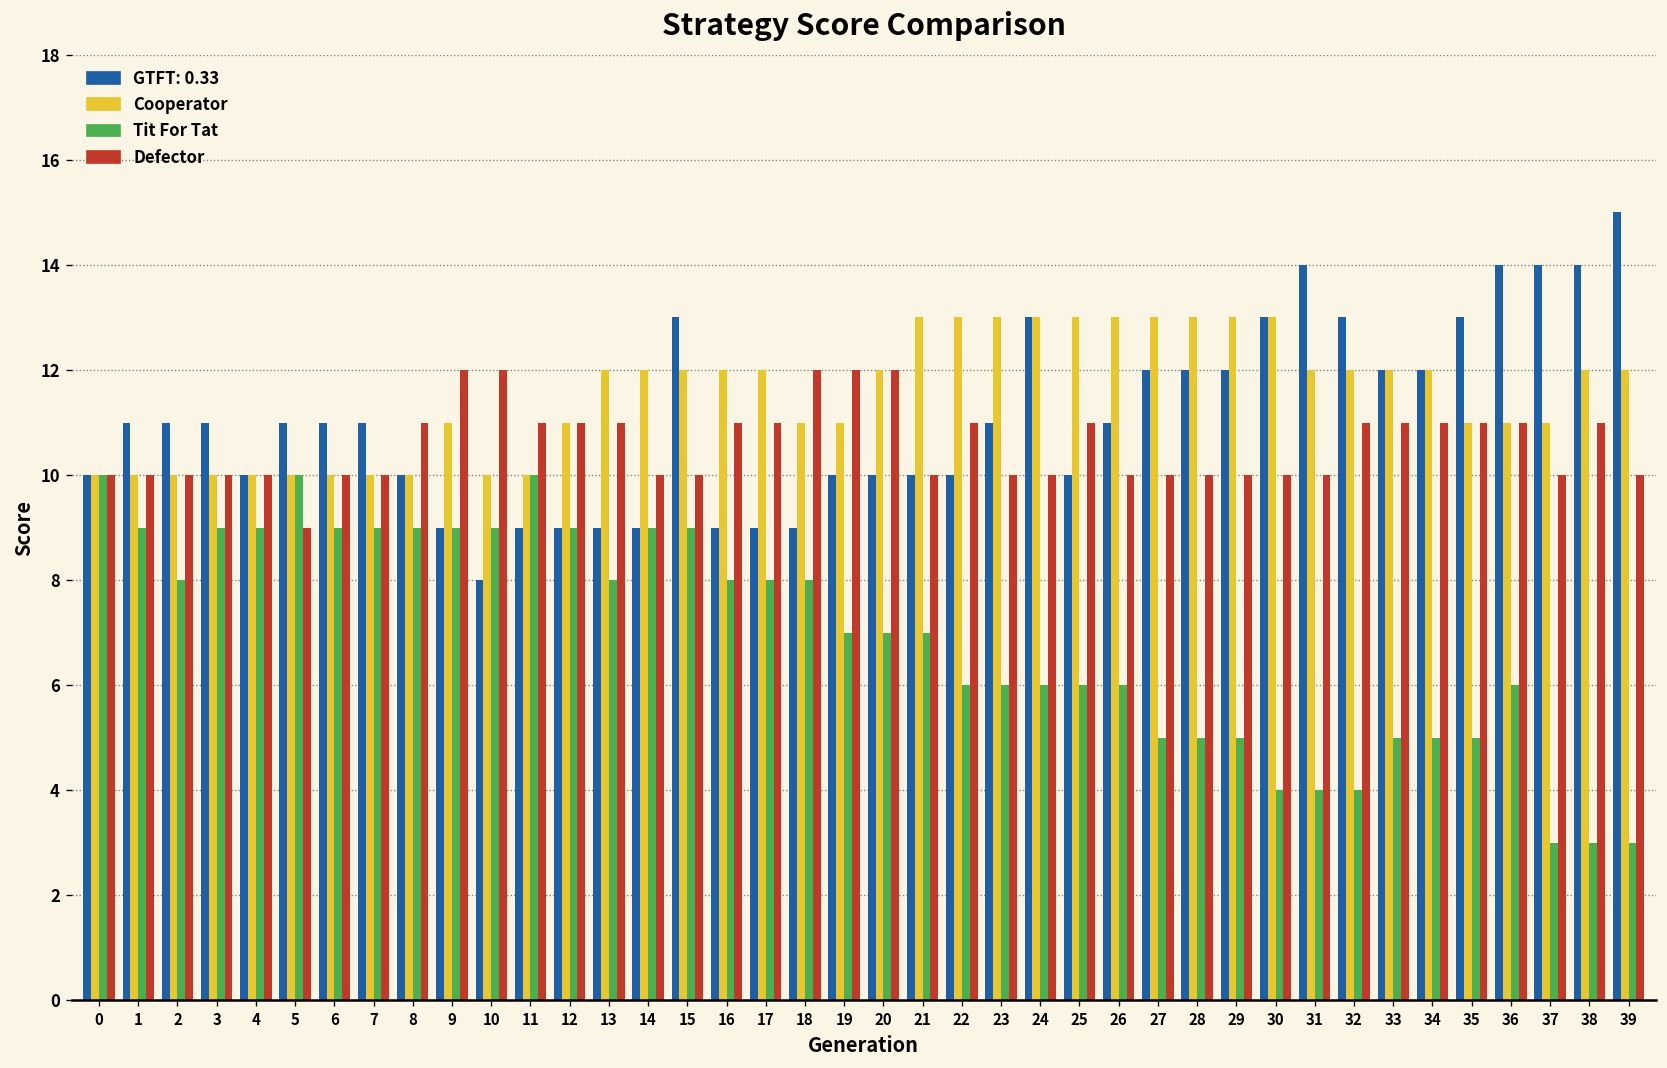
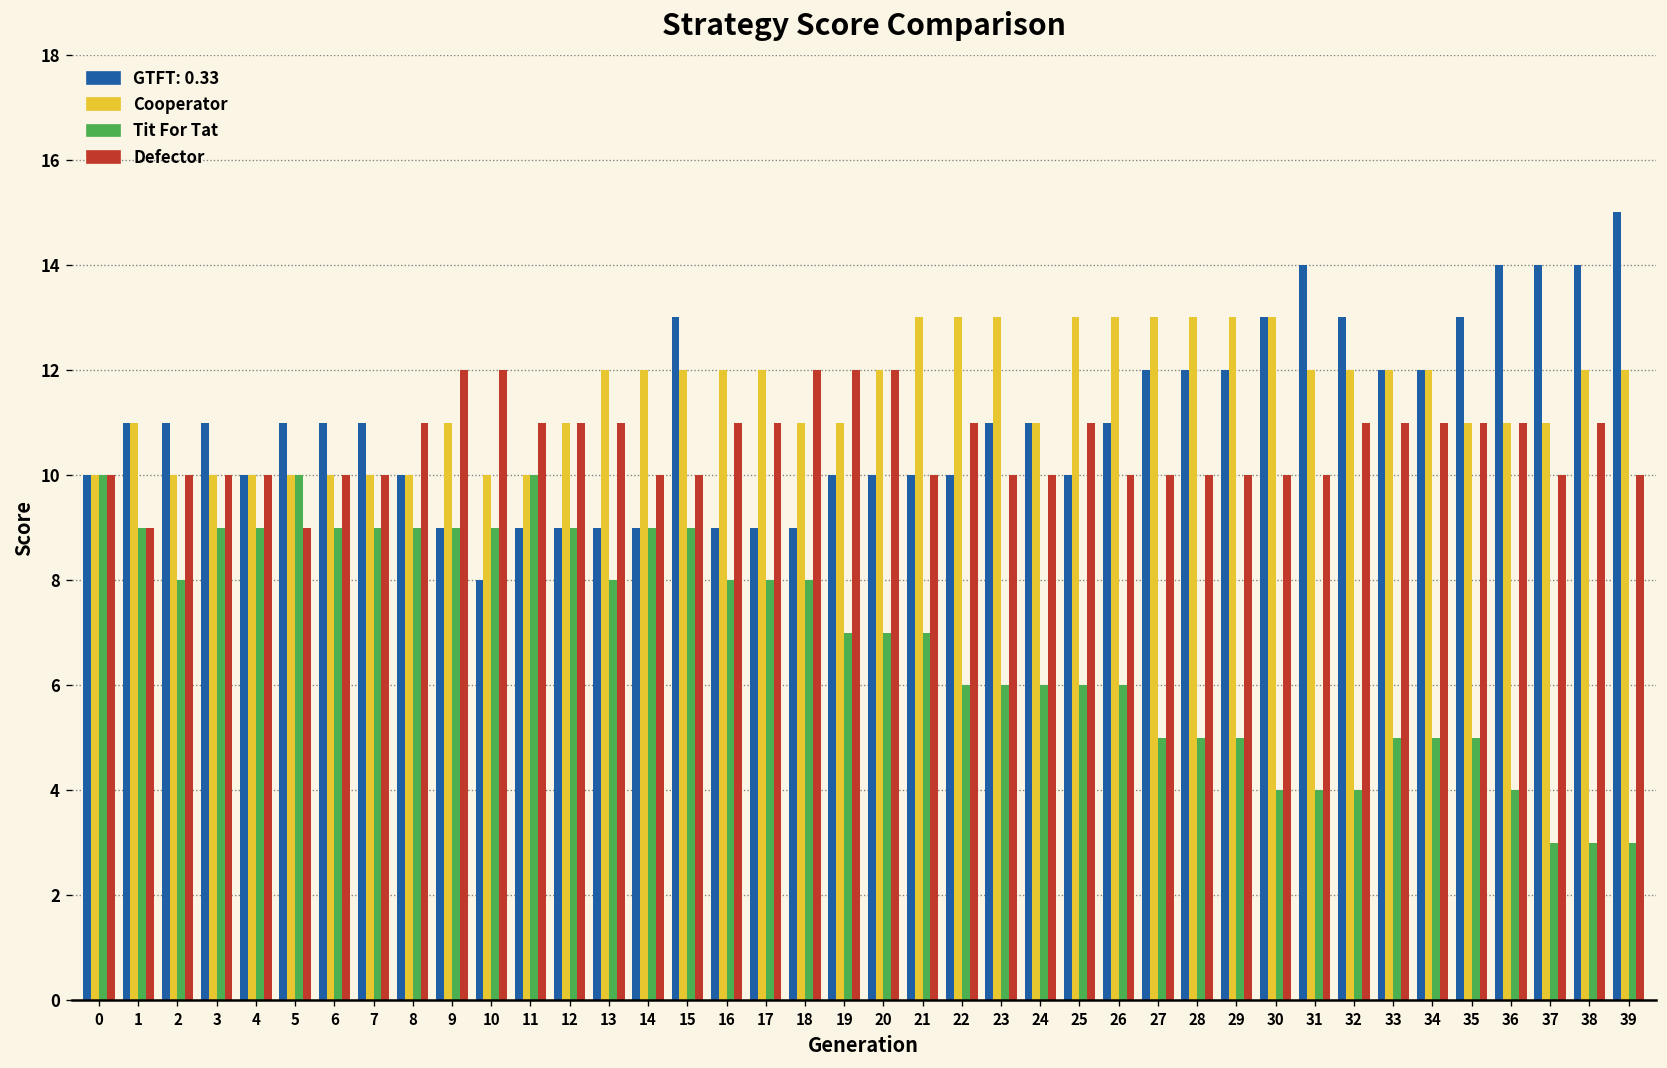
  {
    "GTFT: 0.33": {
      "0": 10,
      "1": 11,
      "2": 11,
      "3": 11,
      "4": 10,
      "5": 11,
      "6": 11,
      "7": 11,
      "8": 10,
      "9": 9,
      "10": 8,
      "11": 9,
      "12": 9,
      "13": 9,
      "14": 9,
      "15": 13,
      "16": 9,
      "17": 9,
      "18": 9,
      "19": 10,
      "20": 10,
      "21": 10,
      "22": 10,
      "23": 11,
-     "24": 13,
+     "24": 11,
      "25": 10,
      "26": 11,
      "27": 12,
      "28": 12,
      "29": 12,
      "30": 13,
      "31": 14,
      "32": 13,
      "33": 12,
      "34": 12,
      "35": 13,
      "36": 14,
      "37": 14,
      "38": 14,
      "39": 15
    },
    "Cooperator": {
      "0": 10,
-     "1": 10,
+     "1": 11,
      "2": 10,
      "3": 10,
      "4": 10,
      "5": 10,
      "6": 10,
      "7": 10,
      "8": 10,
      "9": 11,
      "10": 10,
      "11": 10,
      "12": 11,
      "13": 12,
      "14": 12,
      "15": 12,
      "16": 12,
      "17": 12,
      "18": 11,
      "19": 11,
      "20": 12,
      "21": 13,
      "22": 13,
      "23": 13,
-     "24": 13,
+     "24": 11,
      "25": 13,
      "26": 13,
      "27": 13,
      "28": 13,
      "29": 13,
      "30": 13,
      "31": 12,
      "32": 12,
      "33": 12,
      "34": 12,
      "35": 11,
      "36": 11,
      "37": 11,
      "38": 12,
      "39": 12
    },
    "Tit For Tat": {
      "0": 10,
      "1": 9,
      "2": 8,
      "3": 9,
      "4": 9,
      "5": 10,
      "6": 9,
      "7": 9,
      "8": 9,
      "9": 9,
      "10": 9,
      "11": 10,
      "12": 9,
      "13": 8,
      "14": 9,
      "15": 9,
      "16": 8,
      "17": 8,
      "18": 8,
      "19": 7,
      "20": 7,
      "21": 7,
      "22": 6,
      "23": 6,
      "24": 6,
      "25": 6,
      "26": 6,
      "27": 5,
      "28": 5,
      "29": 5,
      "30": 4,
      "31": 4,
      "32": 4,
      "33": 5,
      "34": 5,
      "35": 5,
-     "36": 6,
+     "36": 4,
      "37": 3,
      "38": 3,
      "39": 3
    },
    "Defector": {
      "0": 10,
-     "1": 10,
+     "1": 9,
      "2": 10,
      "3": 10,
      "4": 10,
      "5": 9,
      "6": 10,
      "7": 10,
      "8": 11,
      "9": 12,
      "10": 12,
      "11": 11,
      "12": 11,
      "13": 11,
      "14": 10,
      "15": 10,
      "16": 11,
      "17": 11,
      "18": 12,
      "19": 12,
      "20": 12,
      "21": 10,
      "22": 11,
      "23": 10,
      "24": 10,
      "25": 11,
      "26": 10,
      "27": 10,
      "28": 10,
      "29": 10,
      "30": 10,
      "31": 10,
      "32": 11,
      "33": 11,
      "34": 11,
      "35": 11,
      "36": 11,
      "37": 10,
      "38": 11,
      "39": 10
    }
  }
